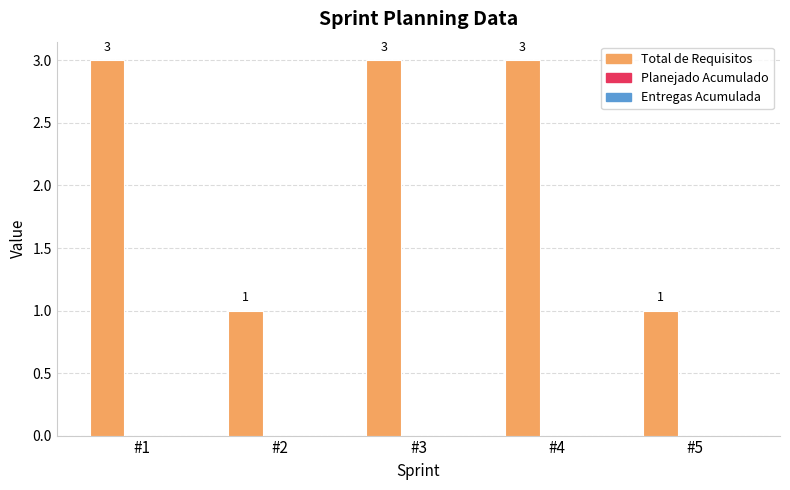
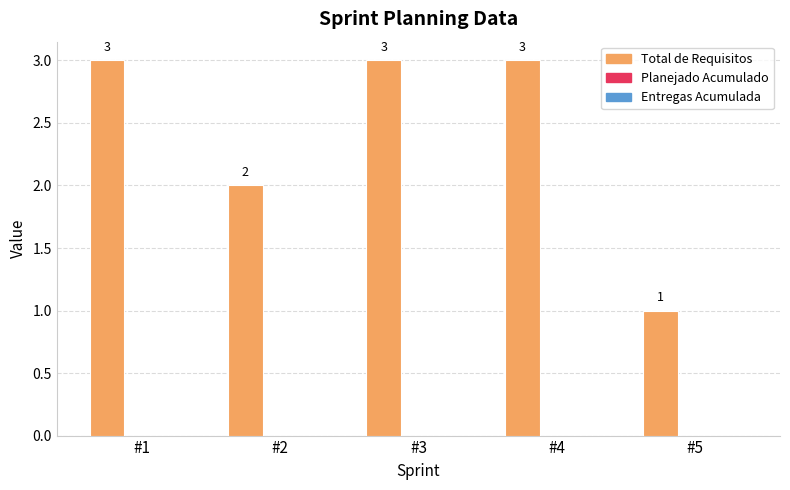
  {
    "Total de Requisitos": {
      "#1": 3,
-     "#2": 1,
+     "#2": 2,
      "#3": 3,
      "#4": 3,
      "#5": 1
    },
    "Planejado Acumulado": {
      "#1": 0.00,
      "#2": 0.00,
      "#3": 0.00,
      "#4": 0.00,
      "#5": 0.00
    },
    "Entregas Acumulada": {
      "#1": 0.00,
      "#2": 0.00,
      "#3": 0.00,
      "#4": 0.00,
      "#5": 0.00
    }
  }
